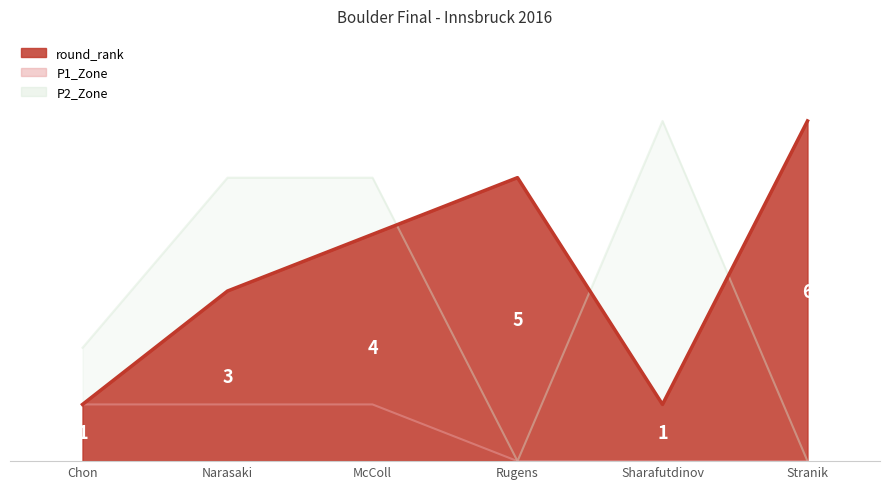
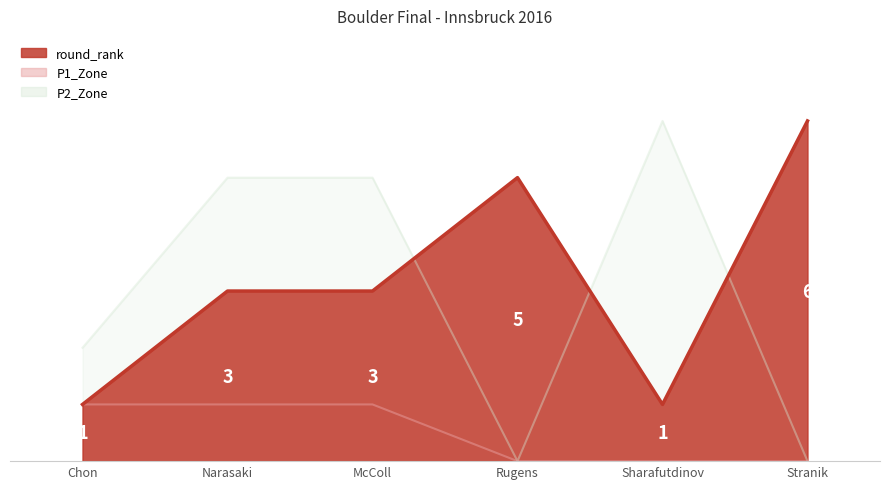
  {
    "round_rank": {
-     "McColl": 4,
+     "McColl": 3,
      "Sharafutdinov": 1
    }
  }
